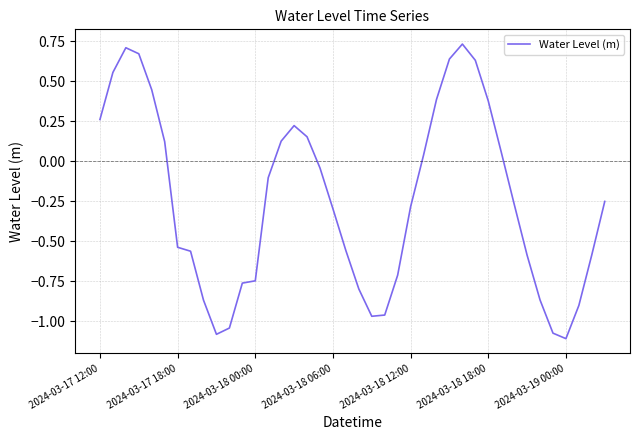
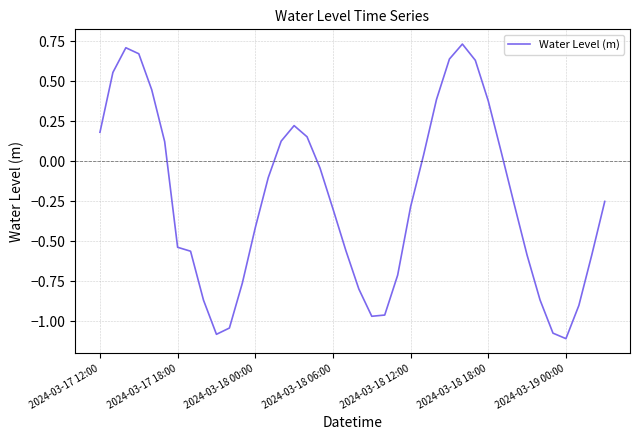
  {
-   "2024-03-17 12:00": 0.26,
+   "2024-03-17 12:00": 0.18,
    "2024-03-17 18:00": -0.54,
-   "2024-03-18 00:00": -0.75,
+   "2024-03-18 00:00": -0.41,
    "2024-03-18 06:00": -0.30,
    "2024-03-18 12:00": -0.28,
    "2024-03-18 18:00": 0.38,
    "2024-03-19 00:00": -1.11
  }
